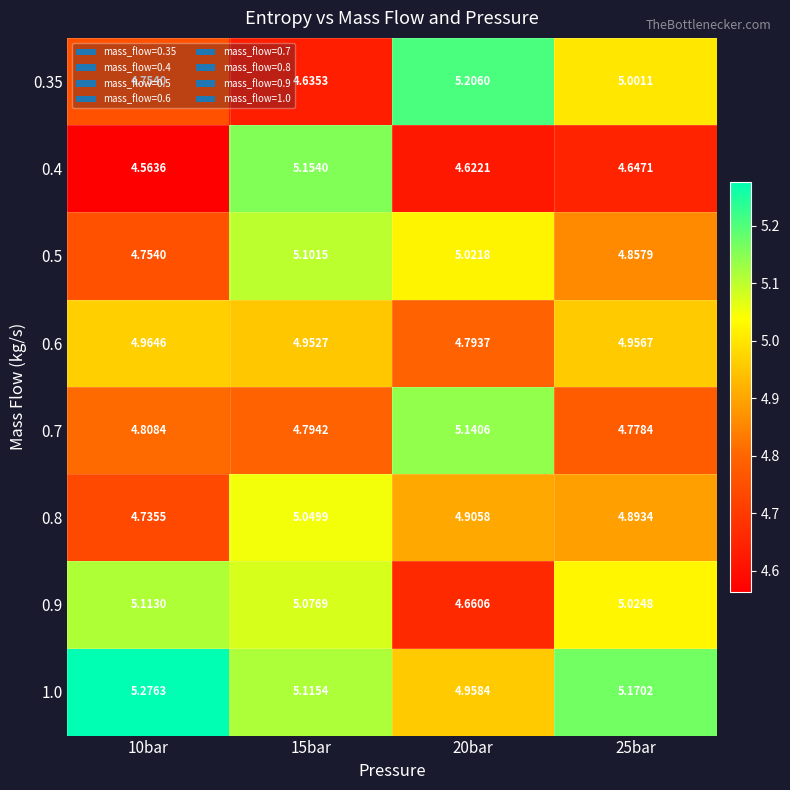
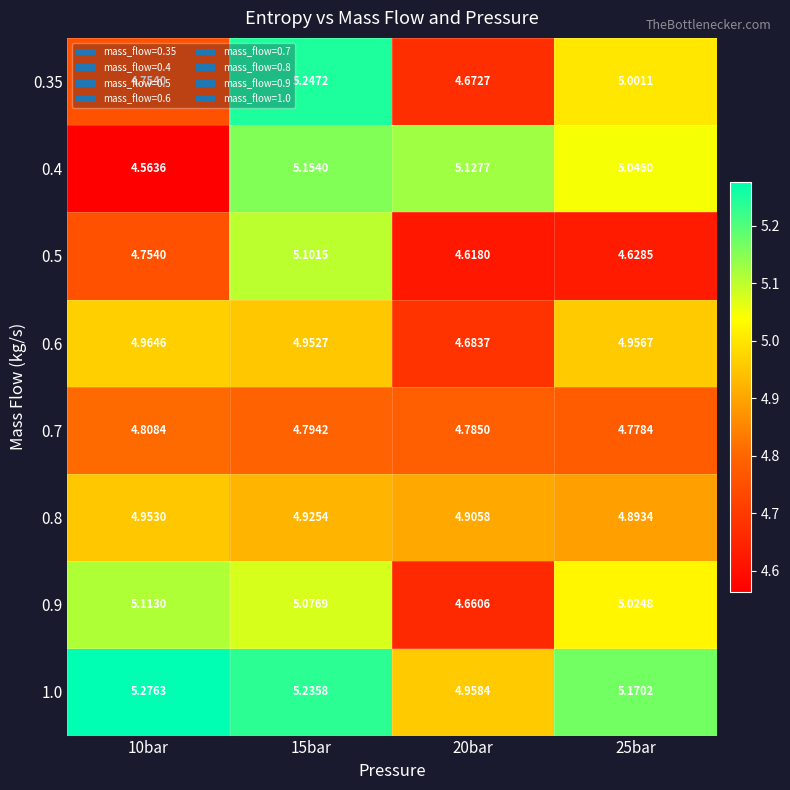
  {
    "0.35": {
-     "15bar": 4.6353,
-     "20bar": 5.2060,
+     "15bar": 5.2472,
+     "20bar": 4.6727,
      "25bar": 5.0011
    },
    "0.4": {
      "10bar": 4.5636,
      "15bar": 5.1540,
-     "20bar": 4.6221,
-     "25bar": 4.6471
+     "20bar": 5.1277,
+     "25bar": 5.0460
    },
    "0.5": {
      "10bar": 4.7540,
      "15bar": 5.1015,
-     "20bar": 5.0218,
-     "25bar": 4.8579
+     "20bar": 4.6180,
+     "25bar": 4.6285
    },
    "0.6": {
      "10bar": 4.9646,
      "15bar": 4.9527,
-     "20bar": 4.7937,
+     "20bar": 4.6837,
      "25bar": 4.9567
    },
    "0.7": {
      "10bar": 4.8084,
      "15bar": 4.7942,
-     "20bar": 5.1406,
+     "20bar": 4.7850,
      "25bar": 4.7784
    },
    "0.8": {
-     "10bar": 4.7355,
-     "15bar": 5.0499,
+     "10bar": 4.9530,
+     "15bar": 4.9254,
      "20bar": 4.9058,
      "25bar": 4.8934
    },
    "0.9": {
      "10bar": 5.1130,
      "15bar": 5.0769,
      "20bar": 4.6606,
      "25bar": 5.0248
    },
    "1.0": {
      "10bar": 5.2763,
-     "15bar": 5.1154,
+     "15bar": 5.2358,
      "20bar": 4.9584,
      "25bar": 5.1702
    }
  }
